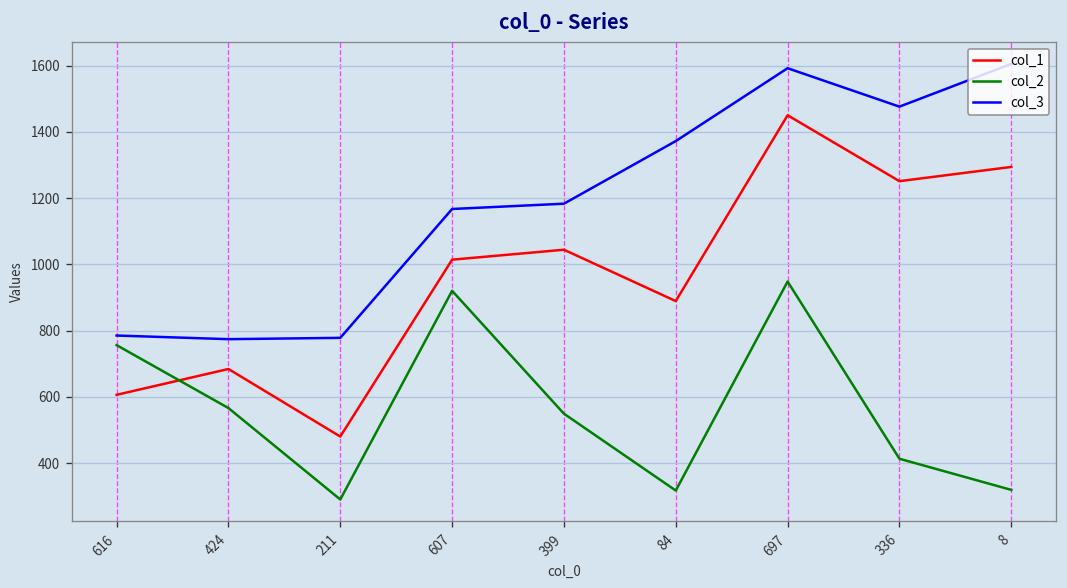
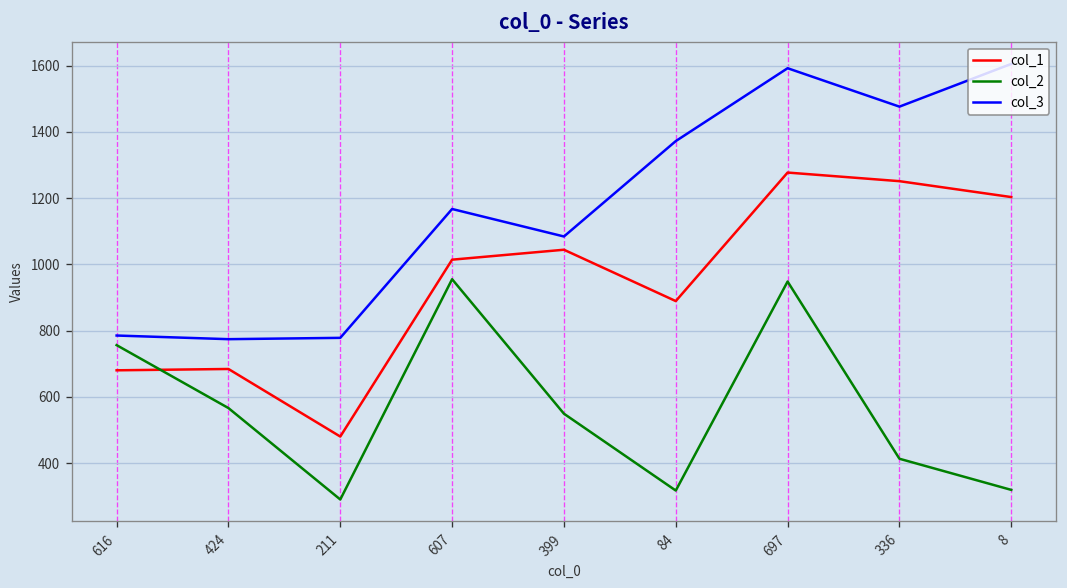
  {
    "col_1": {
-     "616": 610,
+     "616": 680,
      "424": 680,
      "211": 480,
      "607": 1010,
      "399": 1040,
      "84": 890,
-     "697": 1450,
+     "697": 1280,
      "336": 1250,
-     "8": 1290
+     "8": 1200
    },
    "col_2": {
      "616": 760,
      "424": 570,
      "211": 290,
-     "607": 920,
+     "607": 960,
      "399": 550,
      "84": 320,
      "697": 950,
      "336": 410,
      "8": 320
    },
    "col_3": {
      "616": 790,
      "424": 770,
      "211": 780,
      "607": 1170,
-     "399": 1180,
+     "399": 1080,
      "84": 1370,
      "697": 1590,
      "336": 1480
    }
  }
